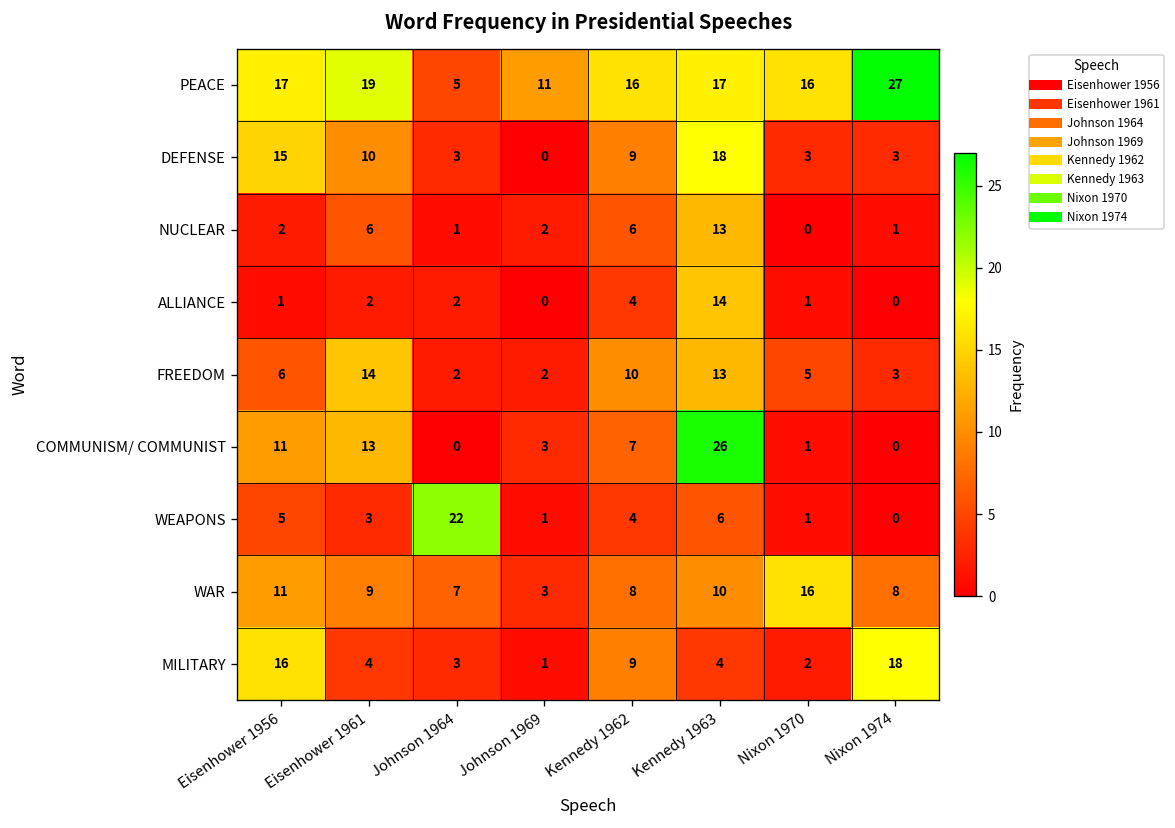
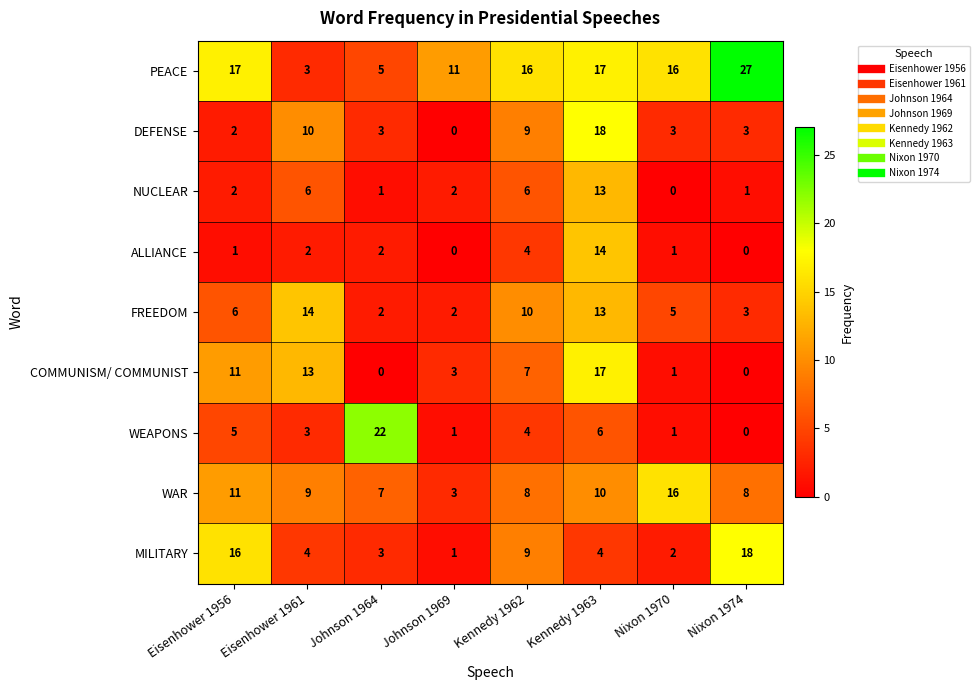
  {
    "PEACE": {
      "Eisenhower 1956": 17,
-     "Eisenhower 1961": 19,
+     "Eisenhower 1961": 3,
      "Johnson 1964": 5,
      "Johnson 1969": 11,
      "Kennedy 1962": 16,
      "Kennedy 1963": 17,
      "Nixon 1970": 16,
      "Nixon 1974": 27
    },
    "DEFENSE": {
-     "Eisenhower 1956": 15,
+     "Eisenhower 1956": 2,
      "Eisenhower 1961": 10,
      "Johnson 1964": 3,
      "Johnson 1969": 0,
      "Kennedy 1962": 9,
      "Kennedy 1963": 18,
      "Nixon 1970": 3,
      "Nixon 1974": 3
    },
    "NUCLEAR": {
      "Eisenhower 1956": 2,
      "Eisenhower 1961": 6,
      "Johnson 1964": 1,
      "Johnson 1969": 2,
      "Kennedy 1962": 6,
      "Kennedy 1963": 13,
      "Nixon 1970": 0,
      "Nixon 1974": 1
    },
    "ALLIANCE": {
      "Eisenhower 1956": 1,
      "Eisenhower 1961": 2,
      "Johnson 1964": 2,
      "Johnson 1969": 0,
      "Kennedy 1962": 4,
      "Kennedy 1963": 14,
      "Nixon 1970": 1,
      "Nixon 1974": 0
    },
    "FREEDOM": {
      "Eisenhower 1956": 6,
      "Eisenhower 1961": 14,
      "Johnson 1964": 2,
      "Johnson 1969": 2,
      "Kennedy 1962": 10,
      "Kennedy 1963": 13,
      "Nixon 1970": 5,
      "Nixon 1974": 3
    },
    "COMMUNISM/ COMMUNIST": {
      "Eisenhower 1956": 11,
      "Eisenhower 1961": 13,
      "Johnson 1964": 0,
      "Johnson 1969": 3,
      "Kennedy 1962": 7,
-     "Kennedy 1963": 26,
+     "Kennedy 1963": 17,
      "Nixon 1970": 1,
      "Nixon 1974": 0
    },
    "WEAPONS": {
      "Eisenhower 1956": 5,
      "Eisenhower 1961": 3,
      "Johnson 1964": 22,
      "Johnson 1969": 1,
      "Kennedy 1962": 4,
      "Kennedy 1963": 6,
      "Nixon 1970": 1,
      "Nixon 1974": 0
    },
    "WAR": {
      "Eisenhower 1956": 11,
      "Eisenhower 1961": 9,
      "Johnson 1964": 7,
      "Johnson 1969": 3,
      "Kennedy 1962": 8,
      "Kennedy 1963": 10,
      "Nixon 1970": 16,
      "Nixon 1974": 8
    },
    "MILITARY": {
      "Eisenhower 1956": 16,
      "Eisenhower 1961": 4,
      "Johnson 1964": 3,
      "Johnson 1969": 1,
      "Kennedy 1962": 9,
      "Kennedy 1963": 4,
      "Nixon 1970": 2,
      "Nixon 1974": 18
    }
  }
